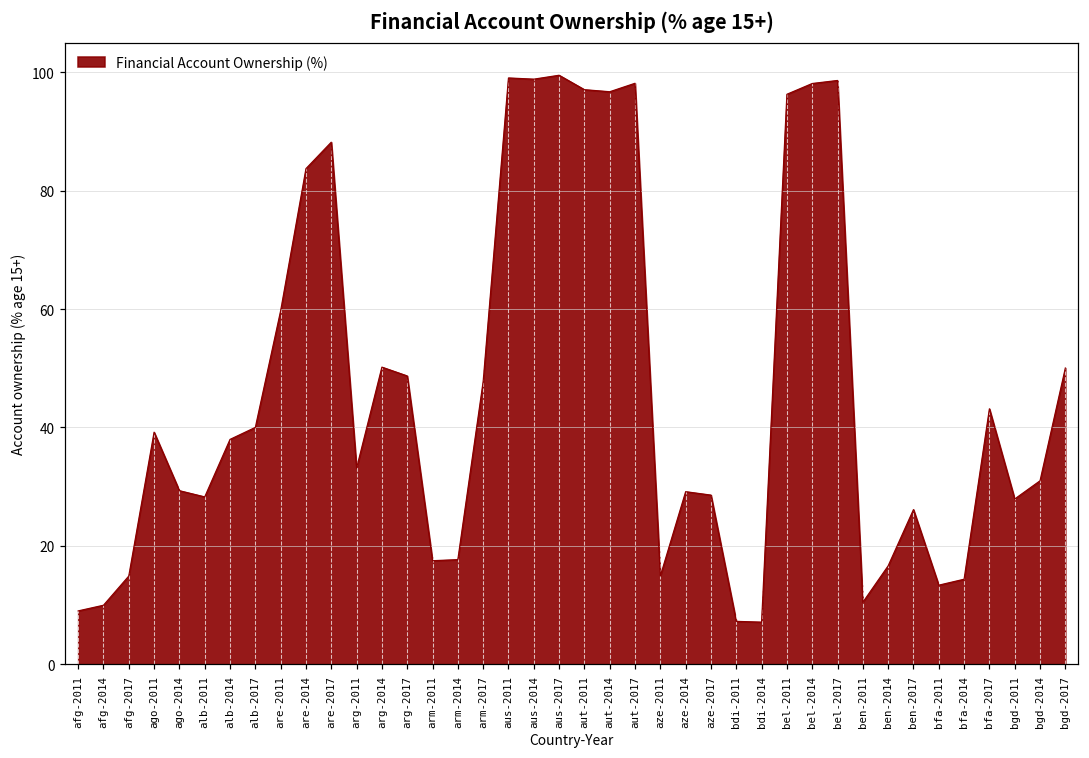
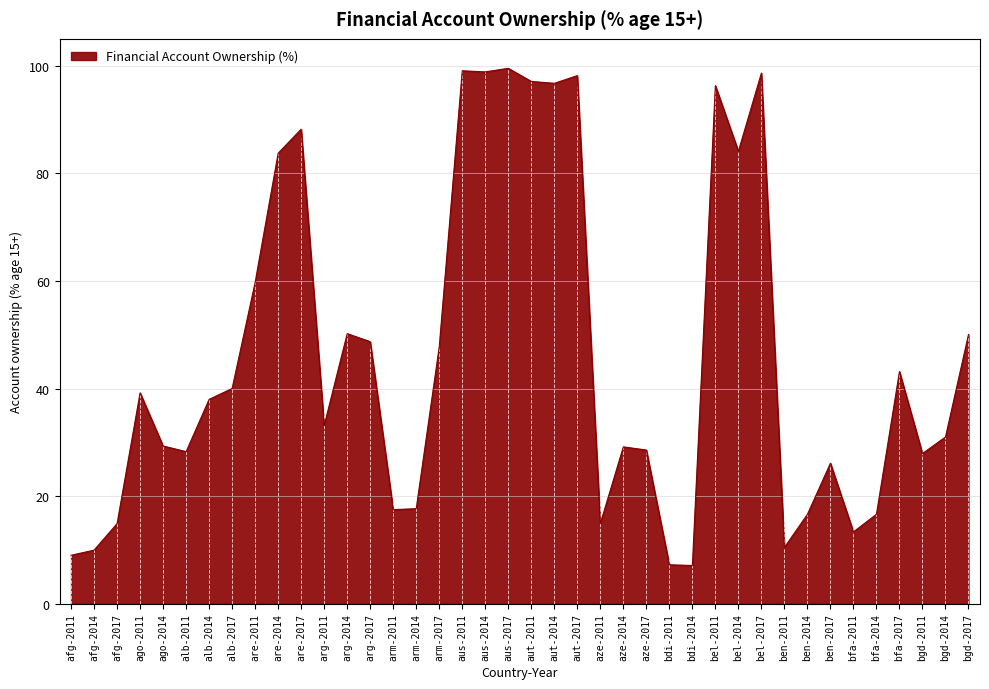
  {
    "afg-2011": 9,
    "afg-2014": 10,
    "afg-2017": 15,
    "ago-2011": 39,
    "ago-2014": 29,
    "alb-2011": 28,
    "alb-2014": 38,
    "alb-2017": 40,
    "are-2011": 60,
    "are-2014": 84,
    "are-2017": 88,
    "arg-2011": 33,
    "arg-2014": 50,
    "arg-2017": 49,
    "arm-2011": 17,
    "arm-2014": 18,
    "arm-2017": 48,
    "aus-2011": 99,
    "aus-2014": 99,
    "aus-2017": 100,
    "aut-2011": 97,
    "aut-2014": 97,
    "aut-2017": 98,
    "aze-2011": 15,
    "aze-2014": 29,
    "aze-2017": 29,
    "bdi-2011": 7,
    "bdi-2014": 7,
    "bel-2011": 96,
-   "bel-2014": 98,
+   "bel-2014": 84,
    "bel-2017": 99,
    "ben-2011": 10,
    "ben-2014": 17,
    "ben-2017": 26,
    "bfa-2011": 13,
-   "bfa-2014": 14,
+   "bfa-2014": 17,
    "bfa-2017": 43,
    "bgd-2011": 28,
    "bgd-2014": 31,
    "bgd-2017": 50
  }
